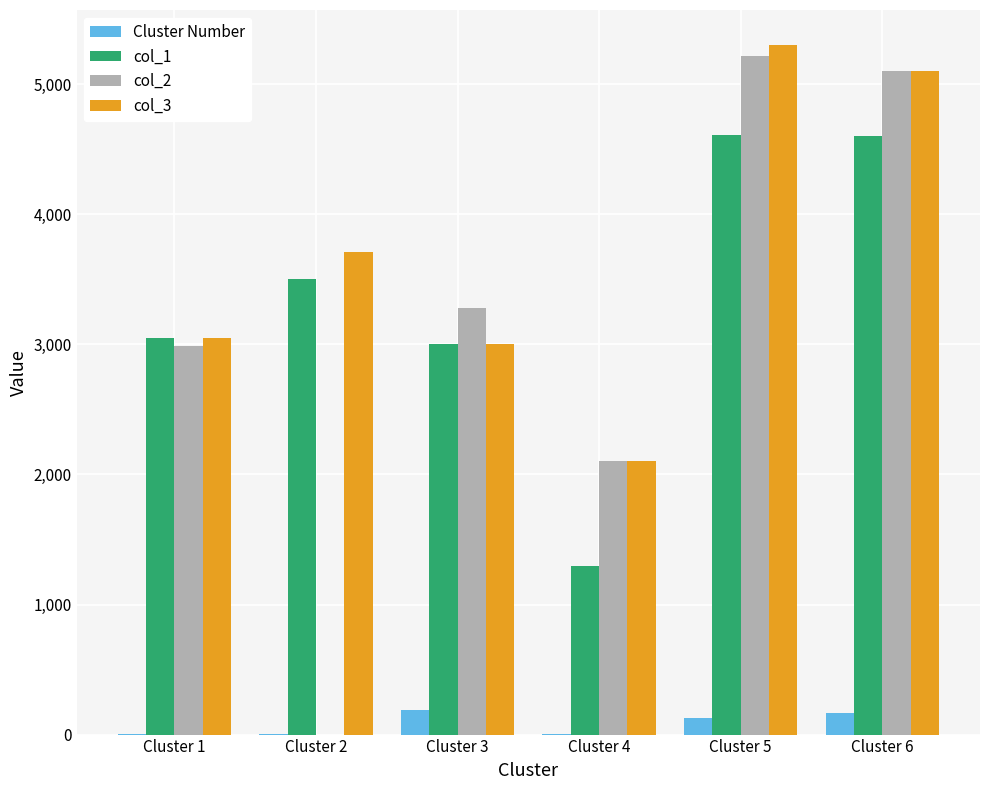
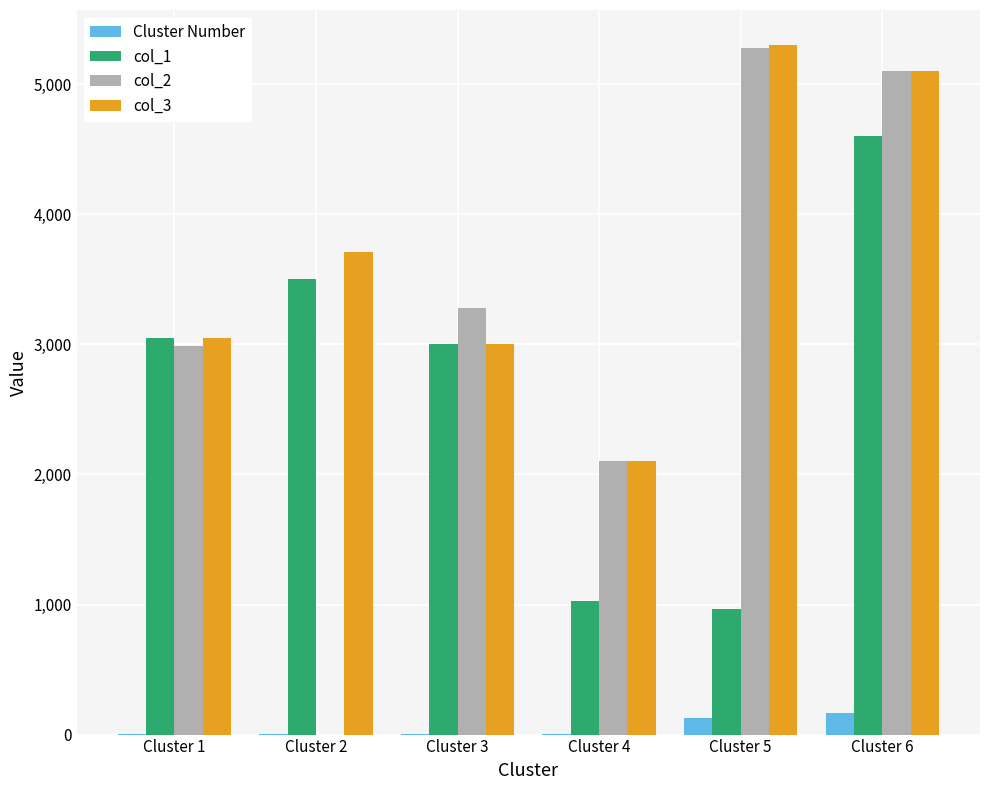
  {
    "Cluster Number": {
-     "Cluster 3": "190",
+     "Cluster 3": "0",
      "Cluster 5": "130",
      "Cluster 6": "170"
    },
    "col_1": {
      "Cluster 1": "3,050",
      "Cluster 2": "3,500",
      "Cluster 3": "3,000",
-     "Cluster 4": "1,300",
-     "Cluster 5": "4,610",
+     "Cluster 4": "1,030",
+     "Cluster 5": "960",
      "Cluster 6": "4,600"
    },
    "col_2": {
      "Cluster 1": "2,990",
      "Cluster 2": "0",
      "Cluster 3": "3,280",
      "Cluster 4": "2,100",
-     "Cluster 5": "5,220",
+     "Cluster 5": "5,280",
      "Cluster 6": "5,100"
    },
    "col_3": {
      "Cluster 1": "3,050",
      "Cluster 2": "3,710",
      "Cluster 3": "3,000",
      "Cluster 4": "2,100",
      "Cluster 5": "5,310",
      "Cluster 6": "5,100"
    }
  }
